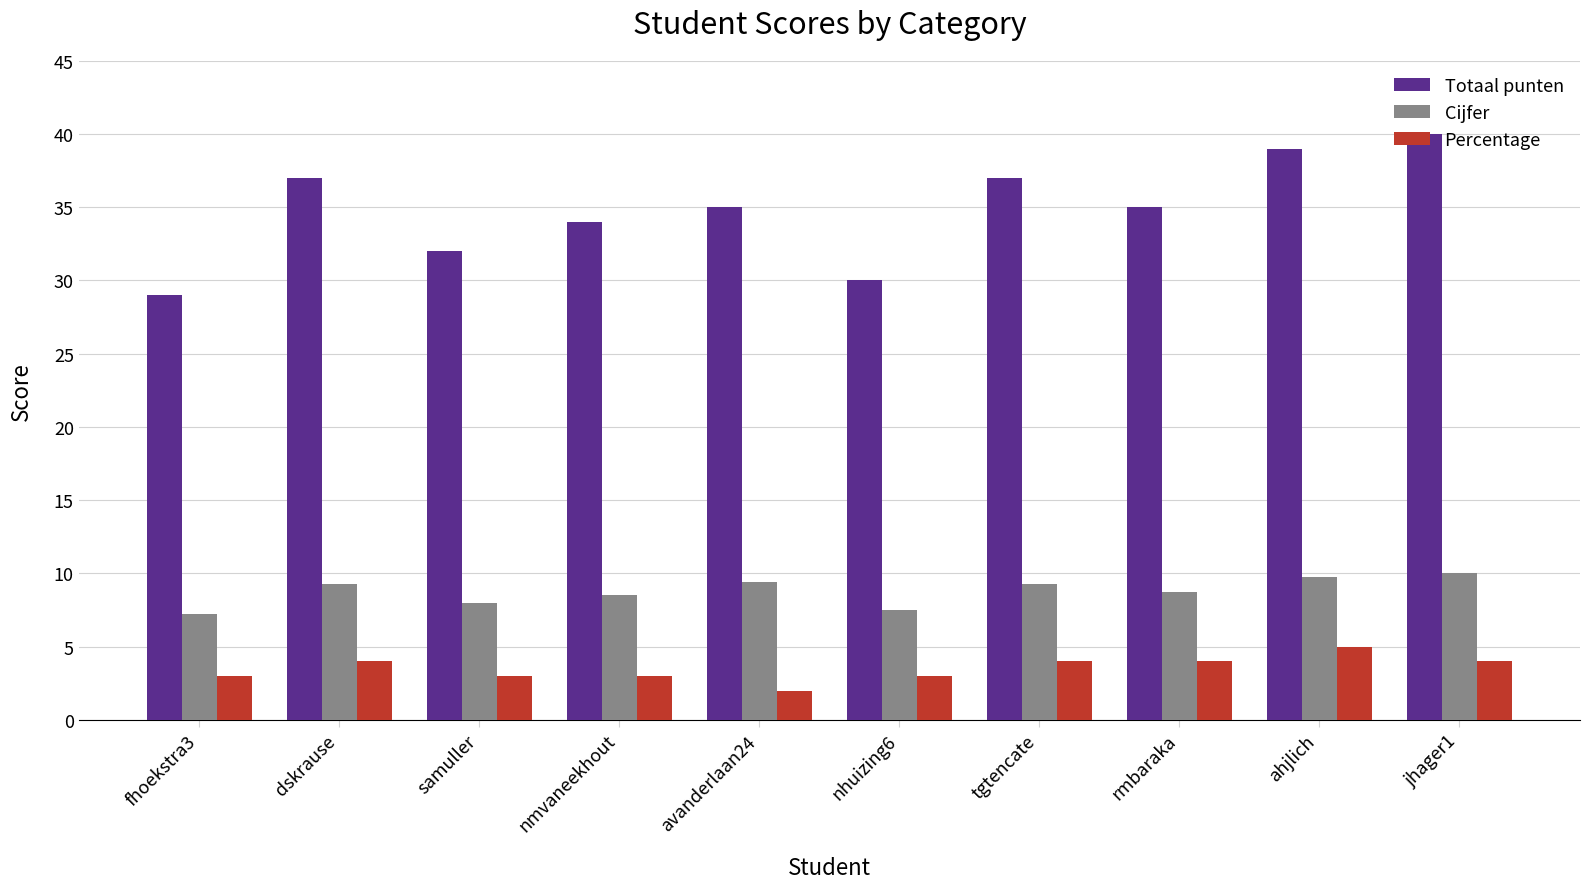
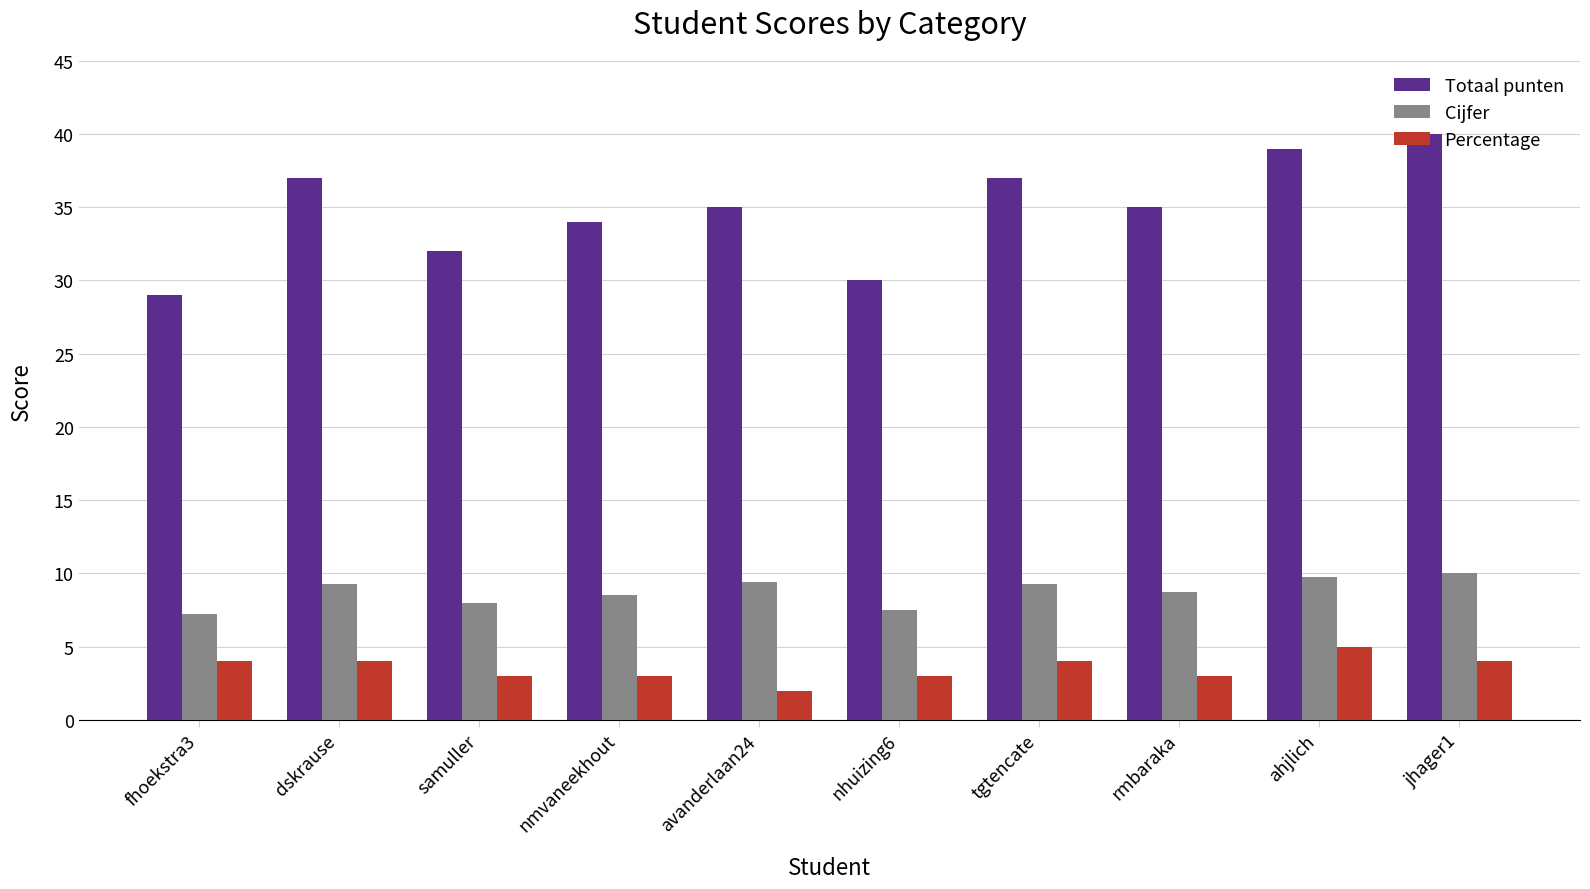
  {
    "Totaal punten": {
      "fhoekstra3": 29,
      "dskrause": 37,
      "samuller": 32,
      "nmvaneekhout": 34,
      "avanderlaan24": 35,
      "nhuizing6": 30,
      "tgtencate": 37,
      "rmbaraka": 35,
      "ahjlich": 39,
      "jhager1": 40
    },
    "Cijfer": {
      "fhoekstra3": 7.3,
      "dskrause": 9.3,
      "samuller": 8,
      "nmvaneekhout": 8.5,
      "avanderlaan24": 9.4,
      "nhuizing6": 7.5,
      "tgtencate": 9.3,
      "rmbaraka": 8.8,
      "ahjlich": 9.8,
      "jhager1": 10
    },
    "Percentage": {
-     "fhoekstra3": 3,
+     "fhoekstra3": 4,
      "dskrause": 4,
      "samuller": 3,
      "nmvaneekhout": 3,
      "avanderlaan24": 2,
      "nhuizing6": 3,
      "tgtencate": 4,
-     "rmbaraka": 4,
+     "rmbaraka": 3,
      "ahjlich": 5,
      "jhager1": 4
    }
  }
